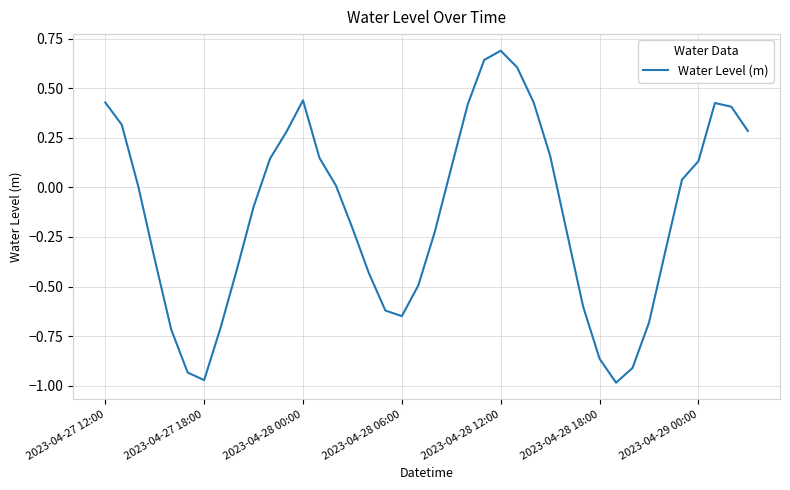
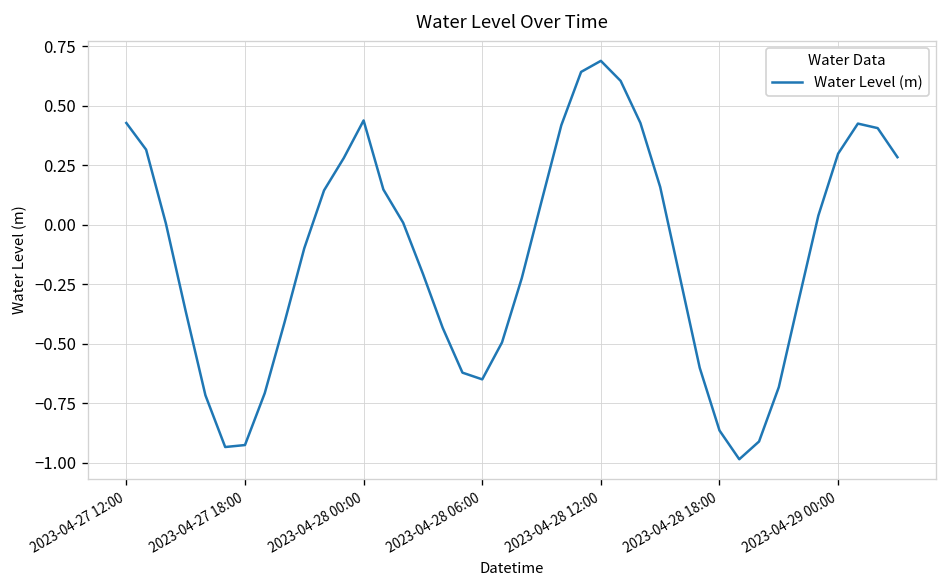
  {
    "2023-04-27 12:00": 0.43,
-   "2023-04-27 18:00": -0.97,
+   "2023-04-27 18:00": -0.93,
    "2023-04-28 00:00": 0.44,
    "2023-04-28 06:00": -0.65,
    "2023-04-28 12:00": 0.69,
    "2023-04-28 18:00": -0.86,
-   "2023-04-29 00:00": 0.13
+   "2023-04-29 00:00": 0.30
  }
